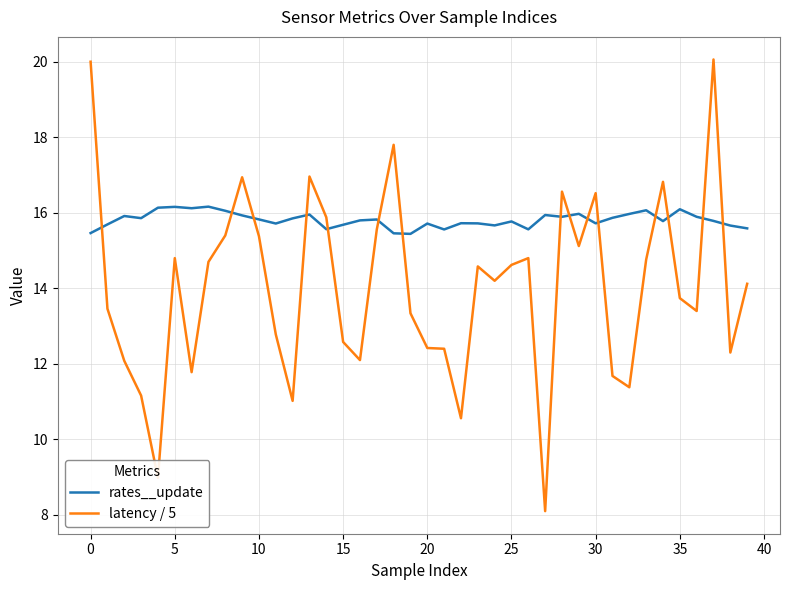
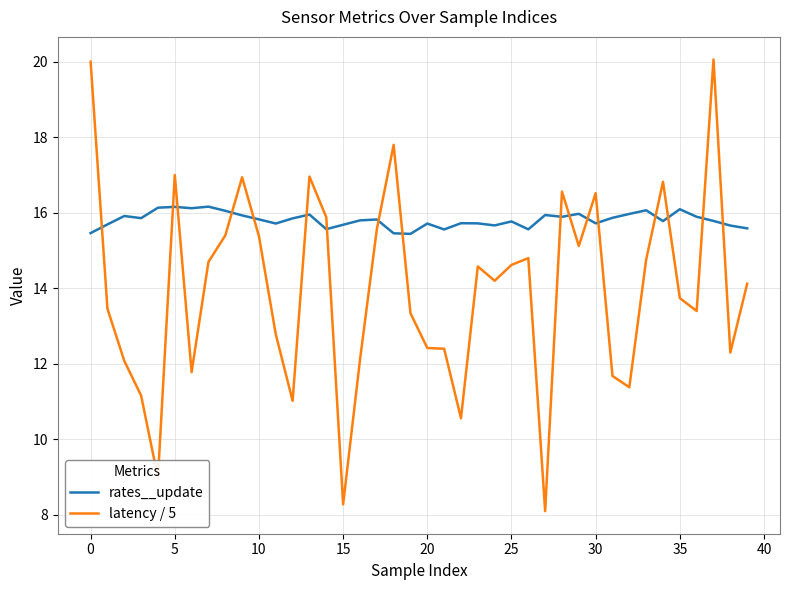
  {
    "rates__update": {
      "0": 15.5,
      "5": 16.2,
      "10": 15.8,
      "15": 15.7,
      "20": 15.7,
      "25": 15.8,
      "30": 15.7,
      "35": 16.1
    },
    "latency / 5": {
      "0": 20.0,
-     "5": 14.8,
+     "5": 17.0,
      "10": 15.4,
-     "15": 12.6,
+     "15": 8.3,
      "20": 12.4,
      "25": 14.6,
      "30": 16.5,
      "35": 13.7
    }
  }
